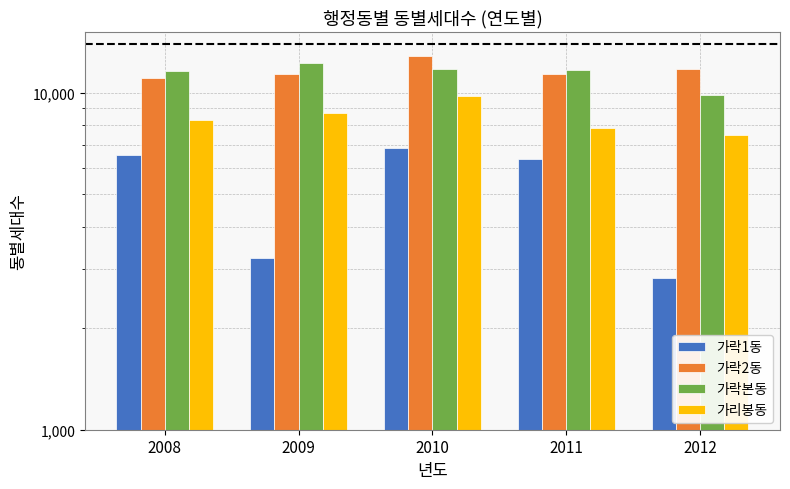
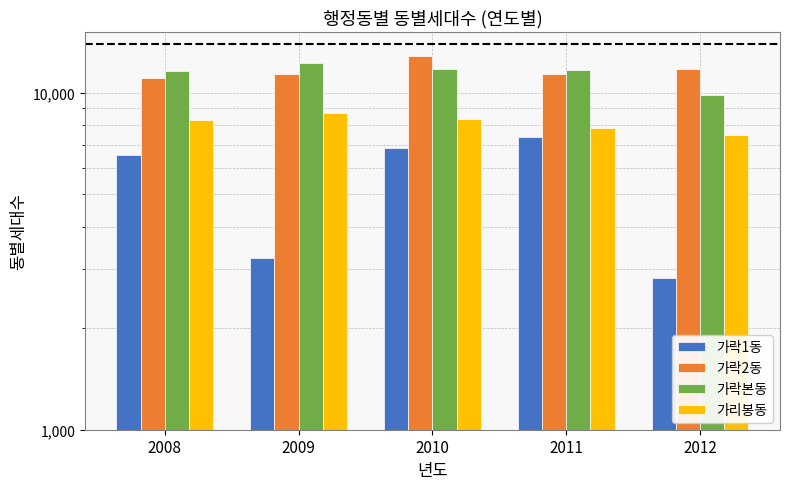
  {
    "가락1동": {
      "2008": "6,500",
      "2009": "3,200",
      "2010": "6,900",
-     "2011": "6,400",
+     "2011": "7,400",
      "2012": "2,800"
    },
    "가락2동": {
      "2008": "11,100",
      "2009": "11,400",
      "2010": "12,800",
      "2011": "11,400",
      "2012": "11,800"
    },
    "가락본동": {
      "2008": "11,600",
      "2009": "12,300",
      "2010": "11,700",
      "2011": "11,600",
      "2012": "9,900"
    },
    "가리봉동": {
      "2008": "8,300",
      "2009": "8,700",
-     "2010": "9,800",
+     "2010": "8,300",
      "2011": "7,900",
      "2012": "7,500"
    }
  }
